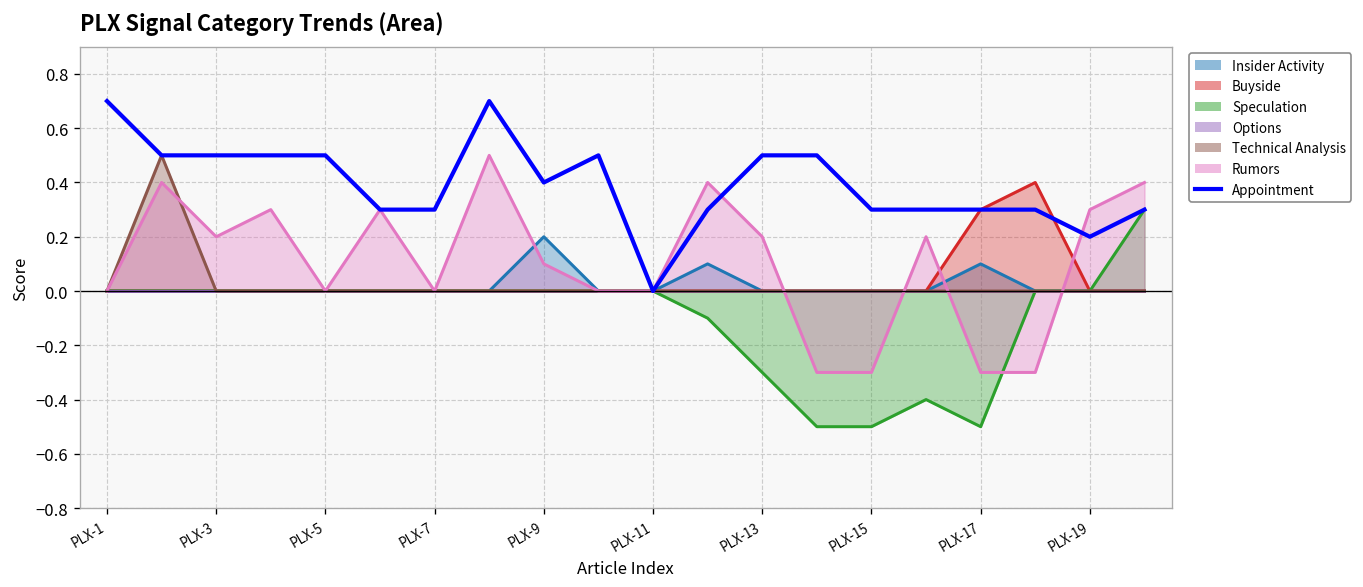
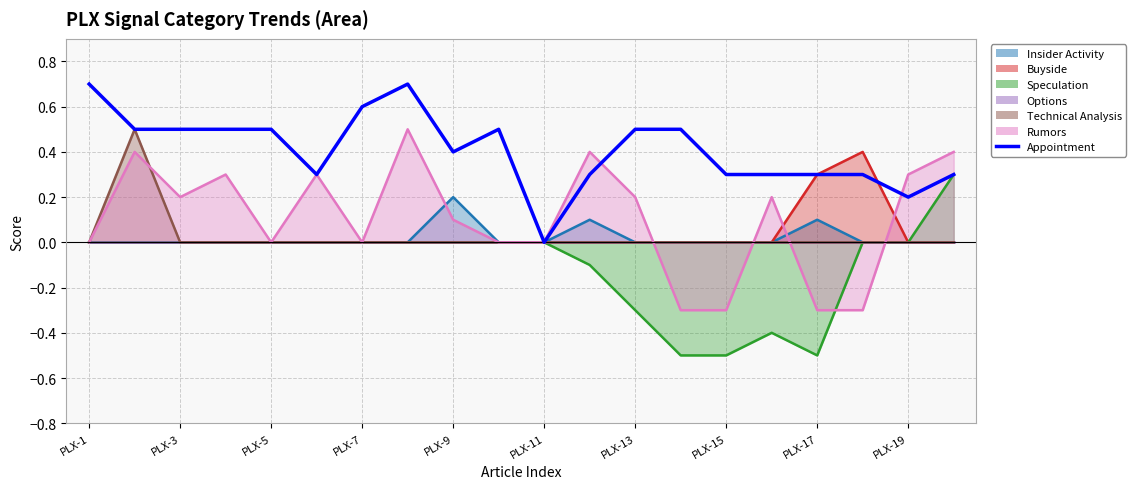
  {
    "Insider Activity": {
      "PLX-9": 0.2,
      "PLX-17": 0.1
    },
    "Appointment": {
      "PLX-1": 0.7,
      "PLX-3": 0.5,
      "PLX-5": 0.5,
-     "PLX-7": 0.3,
+     "PLX-7": 0.6,
      "PLX-9": 0.4,
      "PLX-13": 0.5,
      "PLX-15": 0.3,
      "PLX-19": 0.2
    }
  }
